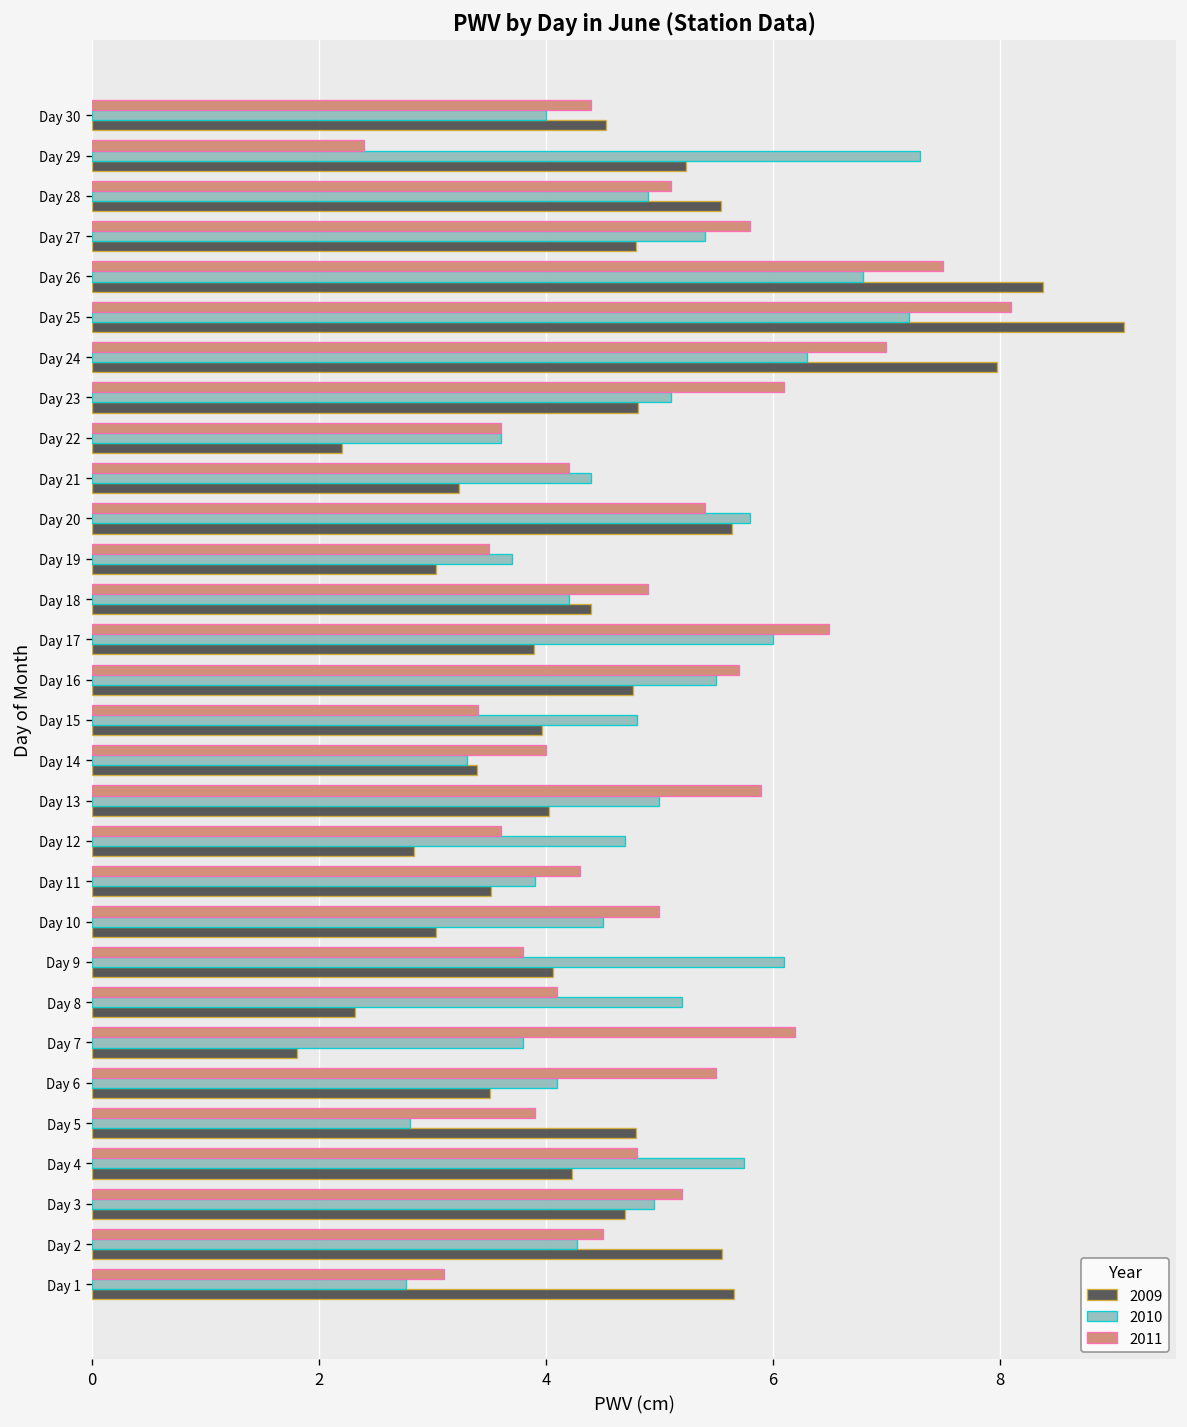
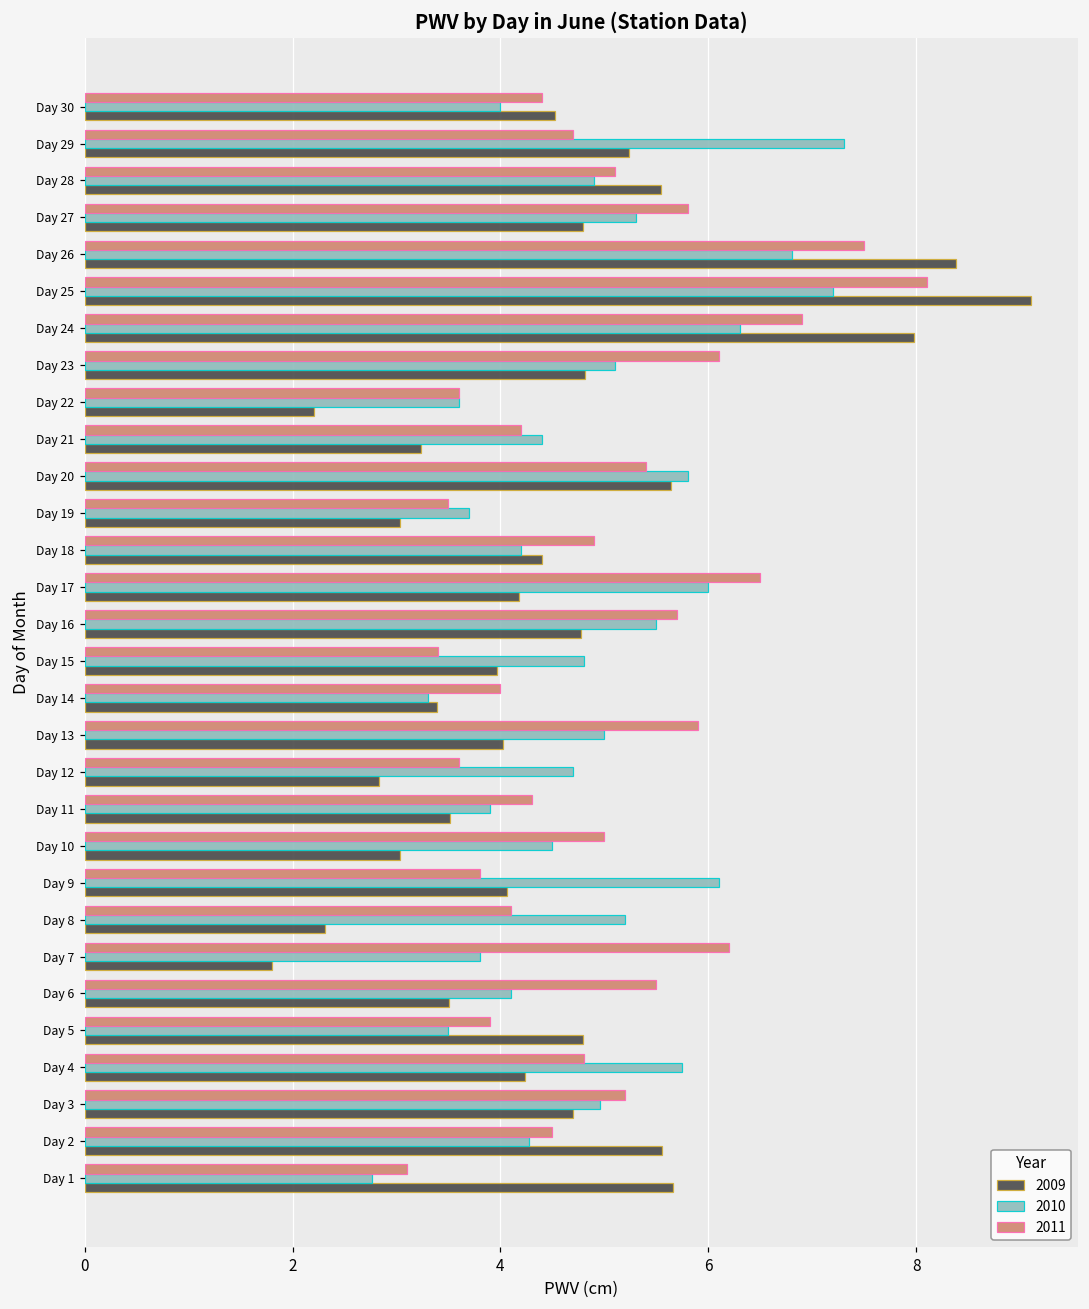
  {
    "2009": {
      "Day 30": 4.5,
      "Day 29": 5.2,
      "Day 28": 5.5,
      "Day 27": 4.8,
      "Day 26": 8.4,
      "Day 25": 9.1,
      "Day 24": 8.0,
      "Day 23": 4.8,
      "Day 22": 2.2,
      "Day 21": 3.2,
      "Day 20": 5.6,
      "Day 19": 3.0,
      "Day 18": 4.4,
-     "Day 17": 3.9,
+     "Day 17": 4.2,
      "Day 16": 4.8,
      "Day 15": 4.0,
      "Day 14": 3.4,
      "Day 13": 4.0,
      "Day 12": 2.8,
      "Day 11": 3.5,
      "Day 10": 3.0,
      "Day 9": 4.1,
      "Day 8": 2.3,
      "Day 7": 1.8,
      "Day 6": 3.5,
      "Day 5": 4.8,
      "Day 4": 4.2,
      "Day 3": 4.7,
      "Day 2": 5.6,
      "Day 1": 5.7
    },
    "2010": {
      "Day 30": 4.0,
      "Day 29": 7.3,
      "Day 28": 4.9,
-     "Day 27": 5.4,
+     "Day 27": 5.3,
      "Day 26": 6.8,
      "Day 25": 7.2,
      "Day 24": 6.3,
      "Day 23": 5.1,
      "Day 22": 3.6,
      "Day 21": 4.4,
      "Day 20": 5.8,
      "Day 19": 3.7,
      "Day 18": 4.2,
      "Day 17": 6.0,
      "Day 16": 5.5,
      "Day 15": 4.8,
      "Day 14": 3.3,
      "Day 13": 5.0,
      "Day 12": 4.7,
      "Day 11": 3.9,
      "Day 10": 4.5,
      "Day 9": 6.1,
      "Day 8": 5.2,
      "Day 7": 3.8,
      "Day 6": 4.1,
-     "Day 5": 2.8,
+     "Day 5": 3.5,
      "Day 4": 5.7,
      "Day 3": 5.0,
      "Day 2": 4.3,
      "Day 1": 2.8
    },
    "2011": {
      "Day 30": 4.4,
-     "Day 29": 2.4,
+     "Day 29": 4.7,
      "Day 28": 5.1,
      "Day 27": 5.8,
      "Day 26": 7.5,
      "Day 25": 8.1,
-     "Day 24": 7.0,
+     "Day 24": 6.9,
      "Day 23": 6.1,
      "Day 22": 3.6,
      "Day 21": 4.2,
      "Day 20": 5.4,
      "Day 19": 3.5,
      "Day 18": 4.9,
      "Day 17": 6.5,
      "Day 16": 5.7,
      "Day 15": 3.4,
      "Day 14": 4.0,
      "Day 13": 5.9,
      "Day 12": 3.6,
      "Day 11": 4.3,
      "Day 10": 5.0,
      "Day 9": 3.8,
      "Day 8": 4.1,
      "Day 7": 6.2,
      "Day 6": 5.5,
      "Day 5": 3.9,
      "Day 4": 4.8,
      "Day 3": 5.2,
      "Day 2": 4.5,
      "Day 1": 3.1
    }
  }
